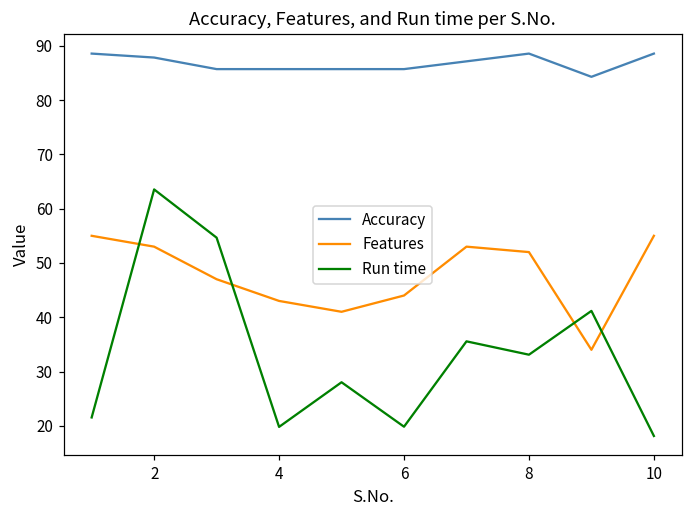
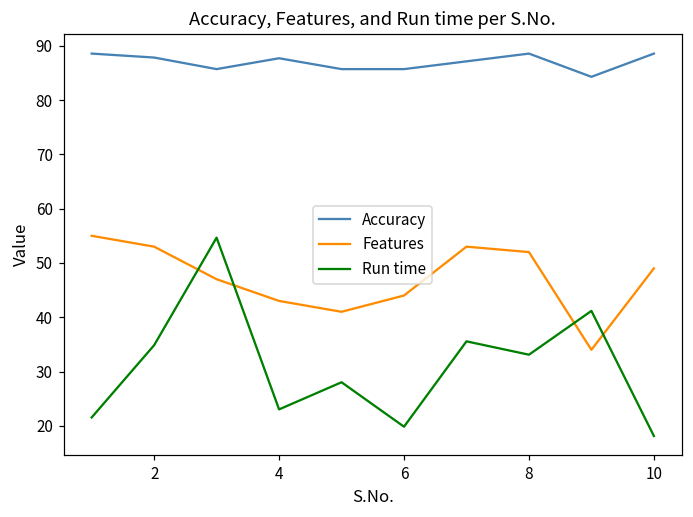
  {
    "Accuracy": {
      "2": 88,
-     "4": 86,
+     "4": 88,
      "6": 86,
      "8": 89,
      "10": 89
    },
    "Features": {
      "2": 53,
      "4": 43,
      "6": 44,
      "8": 52,
-     "10": 55
+     "10": 49
    },
    "Run time": {
-     "2": 64,
-     "4": 20,
+     "2": 35,
+     "4": 23,
      "6": 20,
      "8": 33,
      "10": 18
    }
  }
